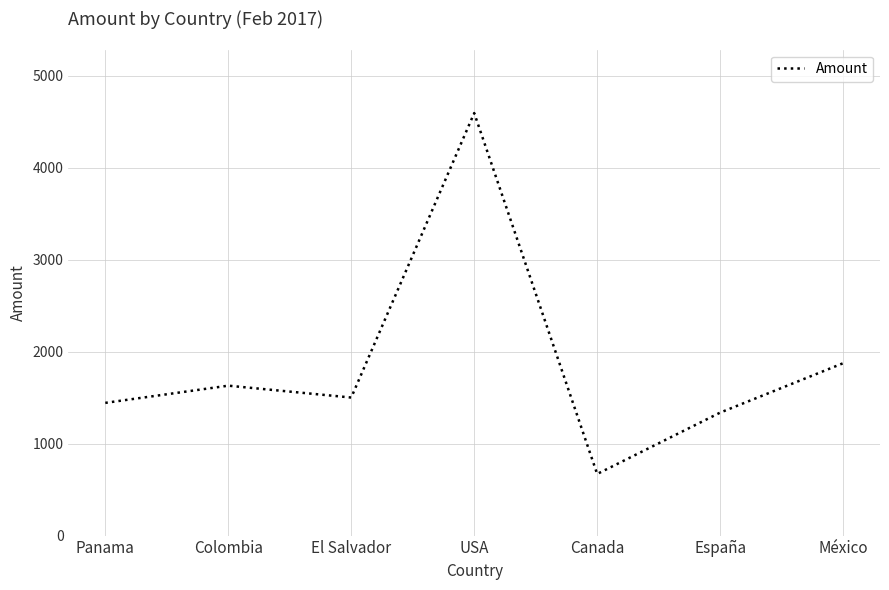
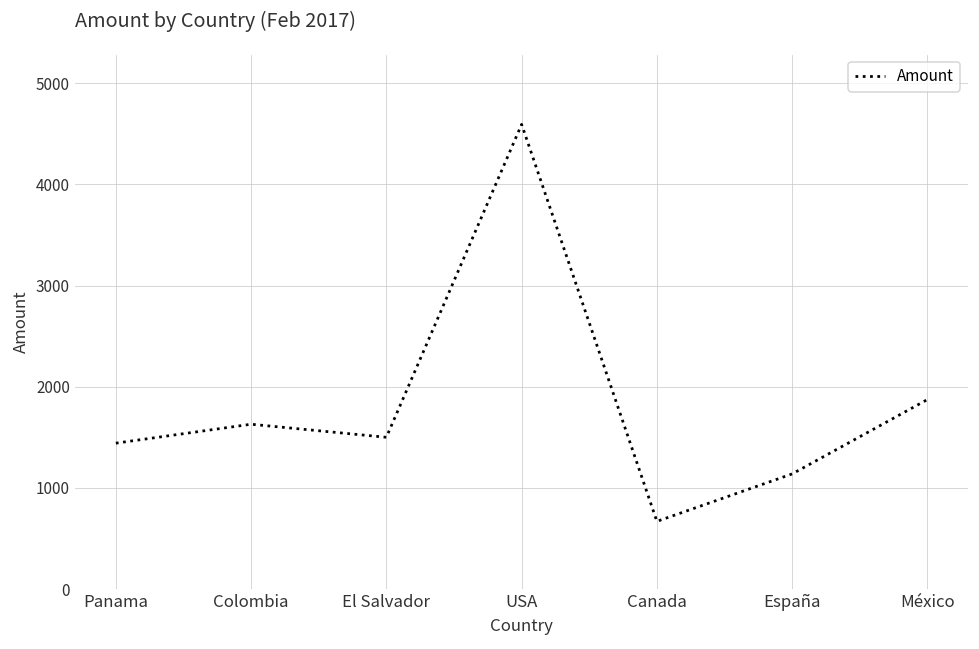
  {
    "Panama": 1400,
    "Colombia": 1600,
    "El Salvador": 1500,
    "USA": 4600,
    "Canada": 700,
-   "España": 1300,
+   "España": 1100,
    "México": 1900
  }
